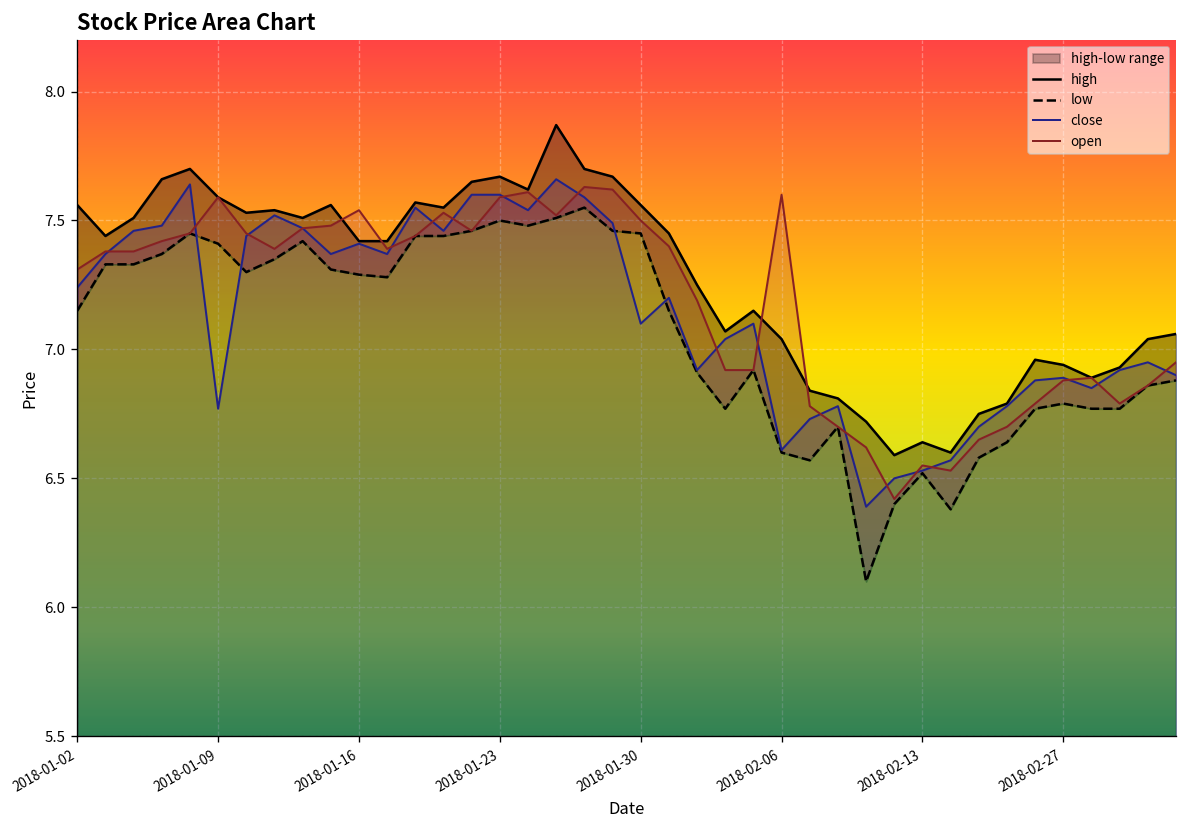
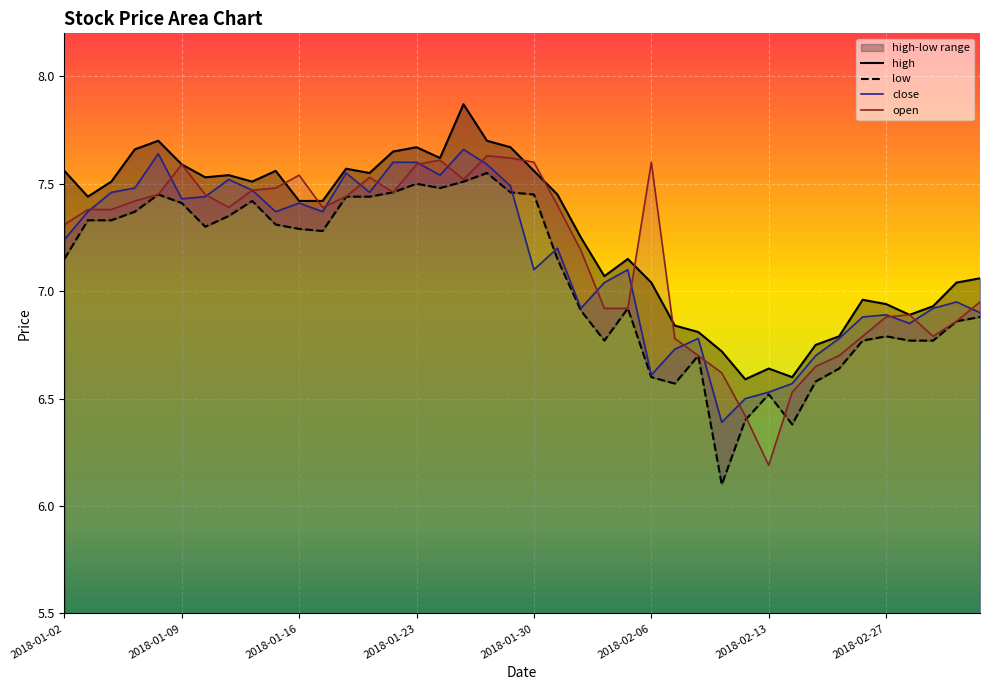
  {
    "close": {
      "2018-01-02": 7.24,
-     "2018-01-09": 6.77,
+     "2018-01-09": 7.43,
      "2018-01-30": 7.10
    },
    "open": {
      "2018-01-02": 7.31,
      "2018-01-16": 7.54,
-     "2018-01-30": 7.5,
+     "2018-01-30": 7.6,
      "2018-02-06": 7.60,
-     "2018-02-13": 6.55
+     "2018-02-13": 6.19
    }
  }
